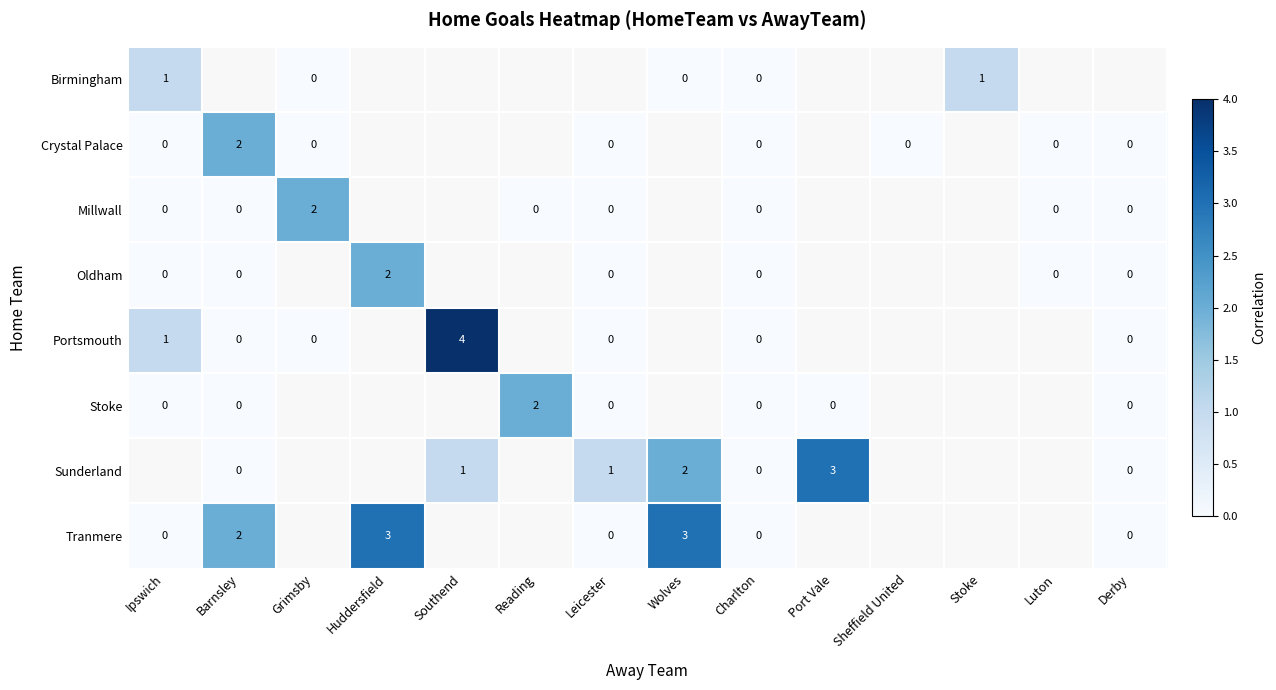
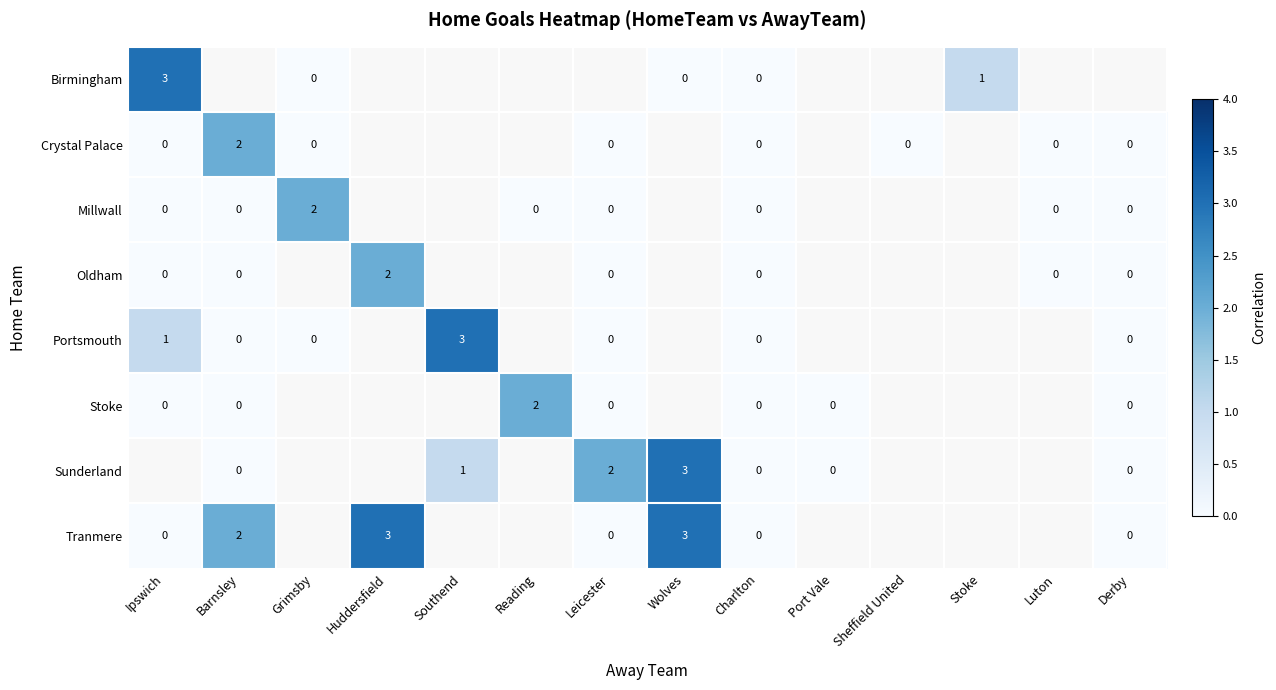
  {
    "Birmingham": {
-     "Ipswich": 1,
+     "Ipswich": 3,
      "Grimsby": 0,
      "Wolves": 0,
      "Charlton": 0,
      "Stoke": 1
    },
    "Crystal Palace": {
      "Ipswich": 0,
      "Barnsley": 2,
      "Grimsby": 0,
      "Leicester": 0,
      "Charlton": 0,
      "Sheffield United": 0,
      "Luton": 0,
      "Derby": 0
    },
    "Millwall": {
      "Ipswich": 0,
      "Barnsley": 0,
      "Grimsby": 2,
      "Reading": 0,
      "Leicester": 0,
      "Charlton": 0,
      "Luton": 0,
      "Derby": 0
    },
    "Oldham": {
      "Ipswich": 0,
      "Barnsley": 0,
      "Huddersfield": 2,
      "Leicester": 0,
      "Charlton": 0,
      "Luton": 0,
      "Derby": 0
    },
    "Portsmouth": {
      "Ipswich": 1,
      "Barnsley": 0,
      "Grimsby": 0,
-     "Southend": 4,
+     "Southend": 3,
      "Leicester": 0,
      "Charlton": 0,
      "Derby": 0
    },
    "Stoke": {
      "Ipswich": 0,
      "Barnsley": 0,
      "Reading": 2,
      "Leicester": 0,
      "Charlton": 0,
      "Port Vale": 0,
      "Derby": 0
    },
    "Sunderland": {
      "Barnsley": 0,
      "Southend": 1,
-     "Leicester": 1,
-     "Wolves": 2,
+     "Leicester": 2,
+     "Wolves": 3,
      "Charlton": 0,
-     "Port Vale": 3,
+     "Port Vale": 0,
      "Derby": 0
    },
    "Tranmere": {
      "Ipswich": 0,
      "Barnsley": 2,
      "Huddersfield": 3,
      "Leicester": 0,
      "Wolves": 3,
      "Charlton": 0,
      "Derby": 0
    }
  }
